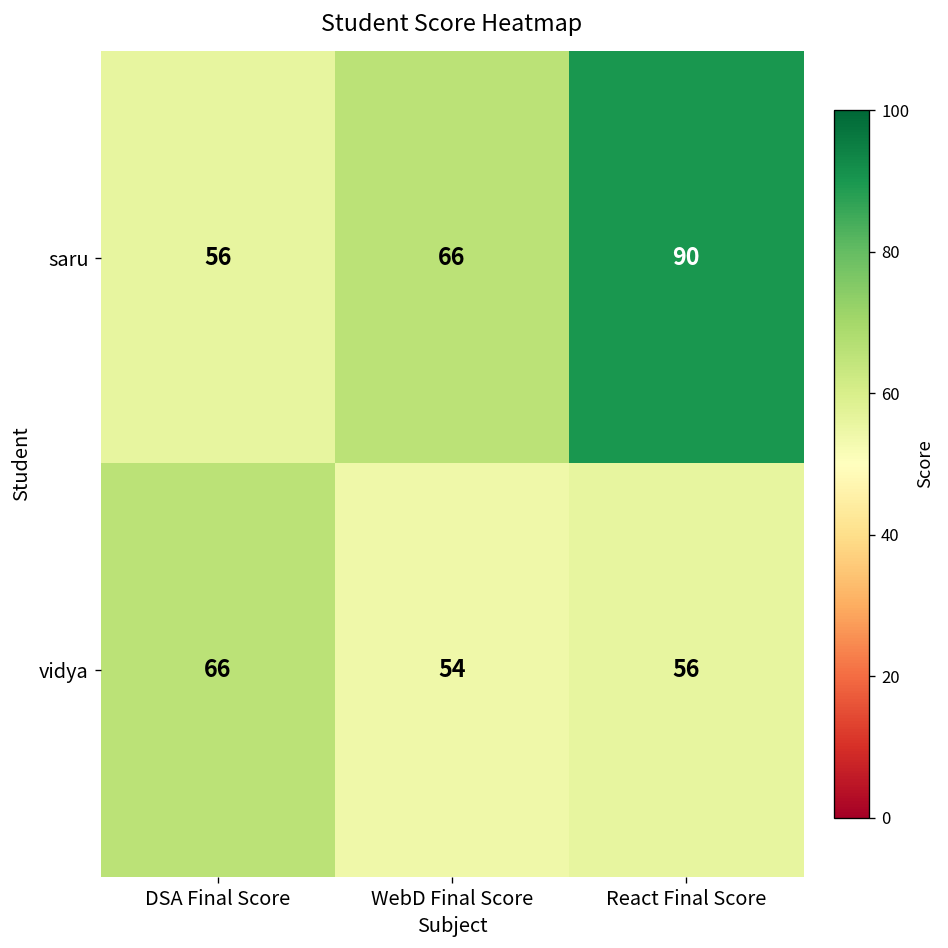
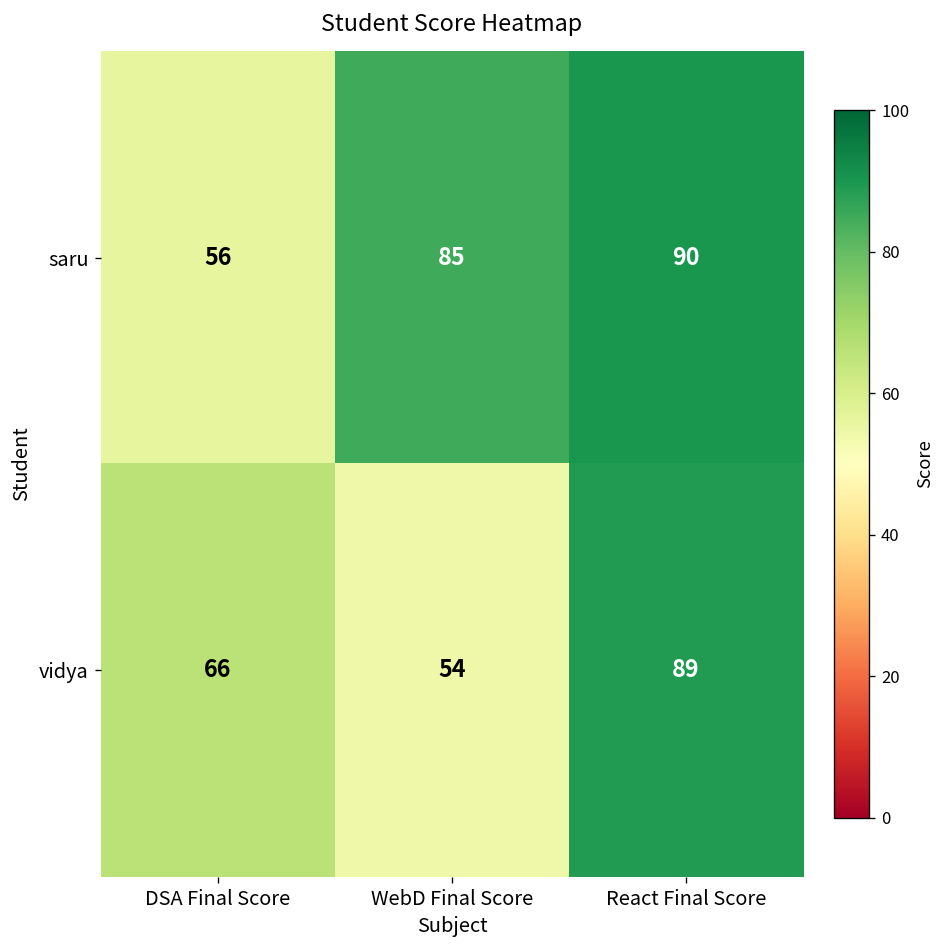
  {
    "saru": {
      "DSA Final Score": 56,
-     "WebD Final Score": 66,
+     "WebD Final Score": 85,
      "React Final Score": 90
    },
    "vidya": {
      "DSA Final Score": 66,
      "WebD Final Score": 54,
-     "React Final Score": 56
+     "React Final Score": 89
    }
  }
